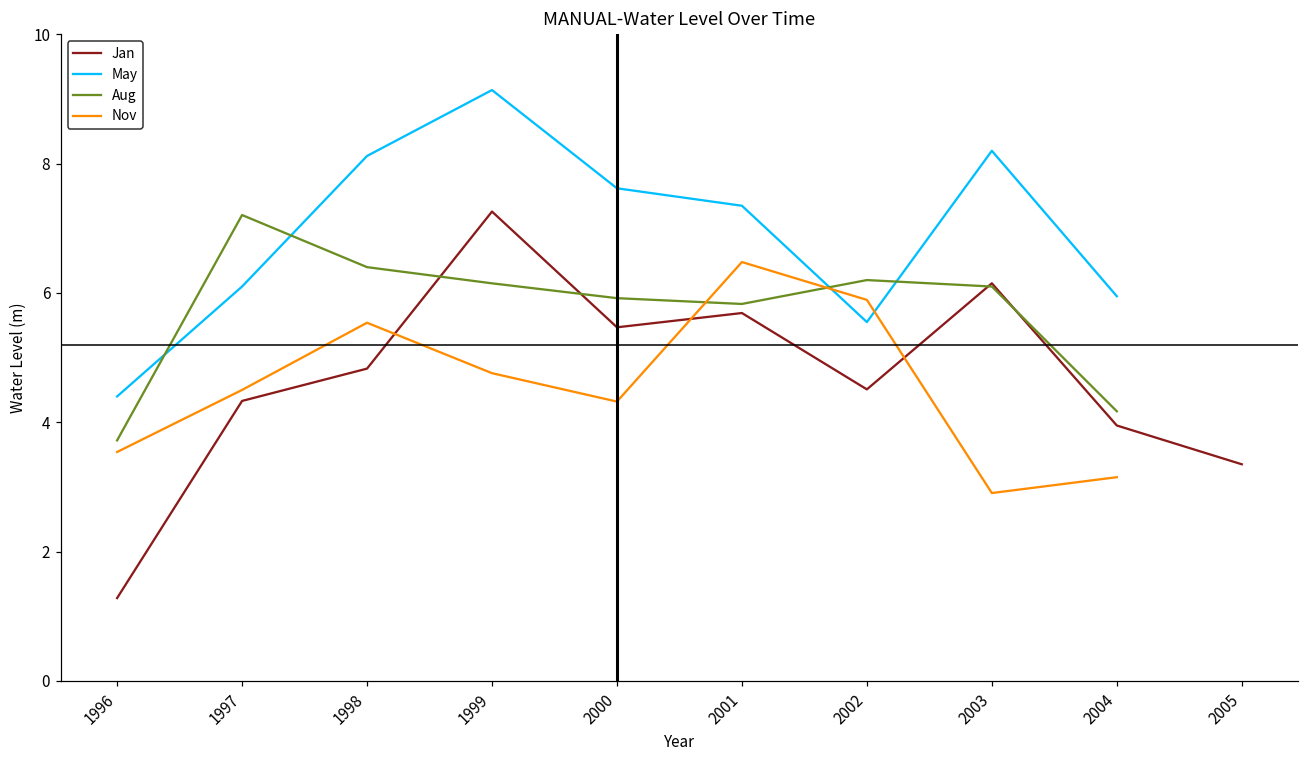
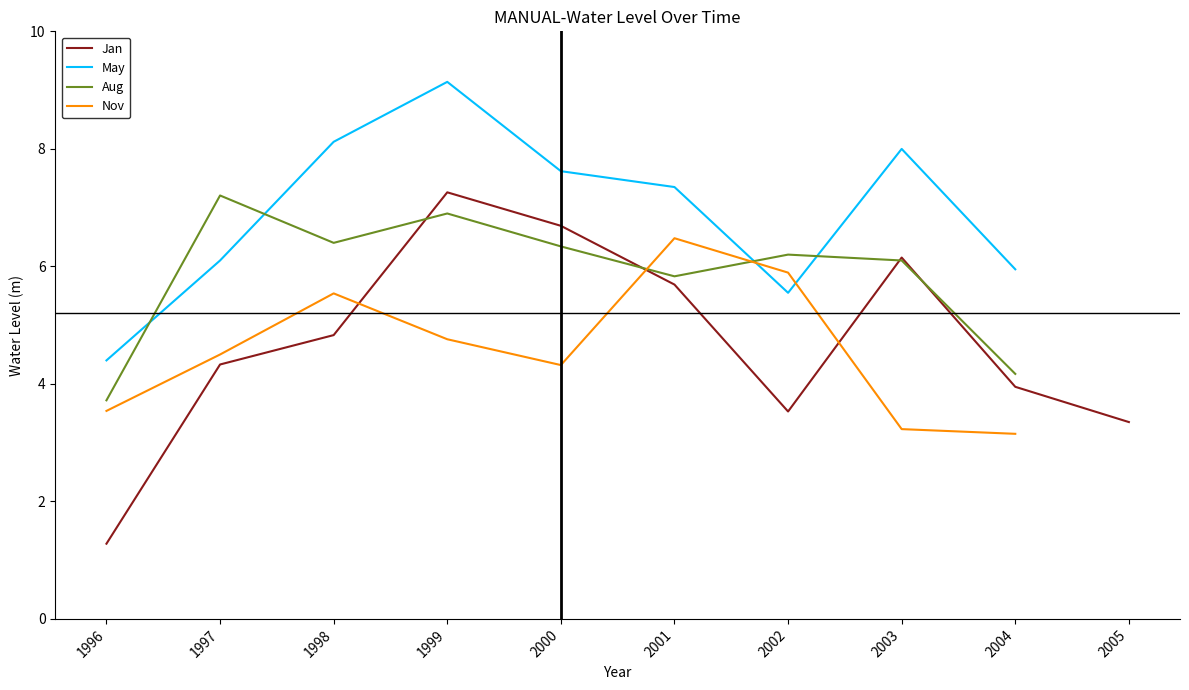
  {
    "Jan": {
      "1996": 1.3,
      "1997": 4.3,
      "1998": 4.8,
      "1999": 7.3,
-     "2000": 5.5,
+     "2000": 6.7,
      "2001": 5.7,
-     "2002": 4.5,
+     "2002": 3.5,
      "2003": 6.2,
      "2004": 4.0,
      "2005": 3.3
    },
    "May": {
      "1996": 4.4,
      "1997": 6.1,
      "1998": 8.1,
      "1999": 9.1,
      "2000": 7.6,
      "2001": 7.3,
      "2002": 5.6,
-     "2003": 8.2,
+     "2003": 8.0,
      "2004": 5.9
    },
    "Aug": {
      "1996": 3.7,
      "1997": 7.2,
      "1998": 6.4,
-     "1999": 6.1,
-     "2000": 5.9,
+     "1999": 6.9,
+     "2000": 6.3,
      "2001": 5.8,
      "2002": 6.2,
      "2003": 6.1,
      "2004": 4.2
    },
    "Nov": {
      "1996": 3.5,
      "1997": 4.5,
      "1998": 5.5,
      "1999": 4.8,
      "2000": 4.3,
      "2001": 6.5,
      "2002": 5.9,
-     "2003": 2.9,
+     "2003": 3.2,
      "2004": 3.2
    }
  }
